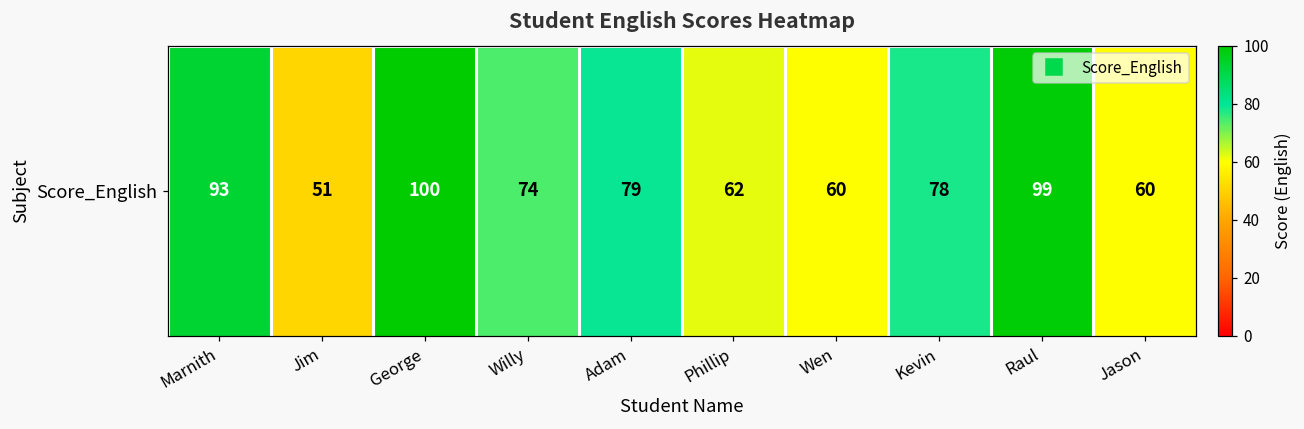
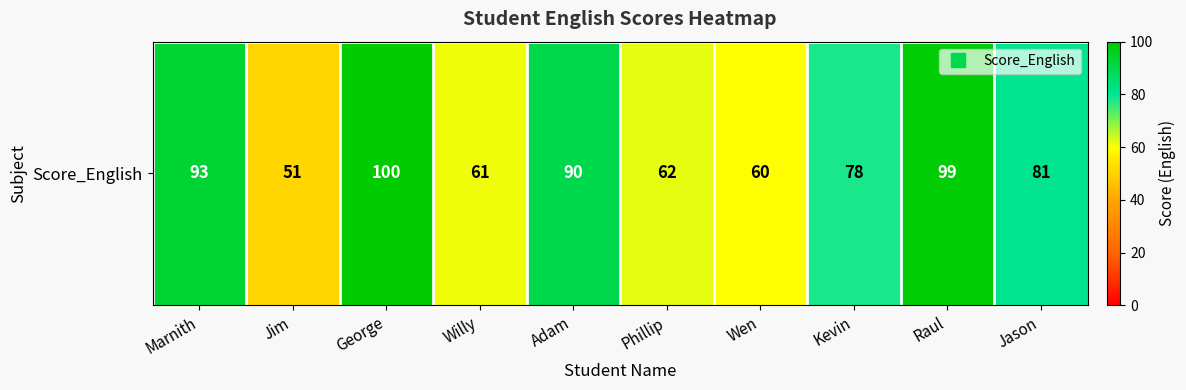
  {
    "Score_English": {
      "Marnith": 93,
      "Jim": 51,
      "George": 100,
-     "Willy": 74,
-     "Adam": 79,
+     "Willy": 61,
+     "Adam": 90,
      "Phillip": 62,
      "Wen": 60,
      "Kevin": 78,
      "Raul": 99,
-     "Jason": 60
+     "Jason": 81
    }
  }
